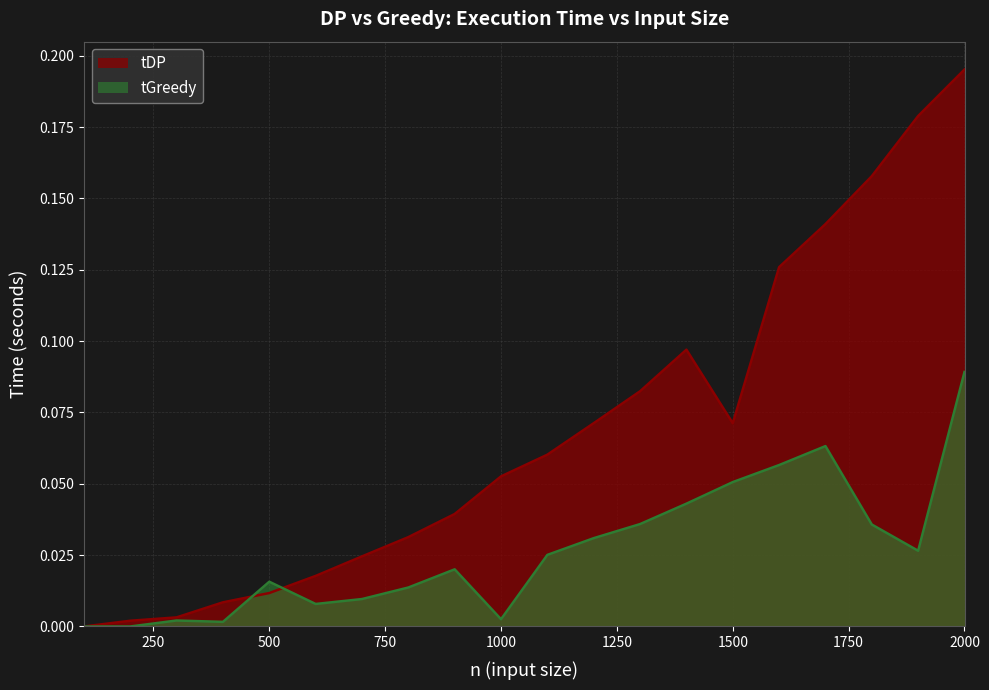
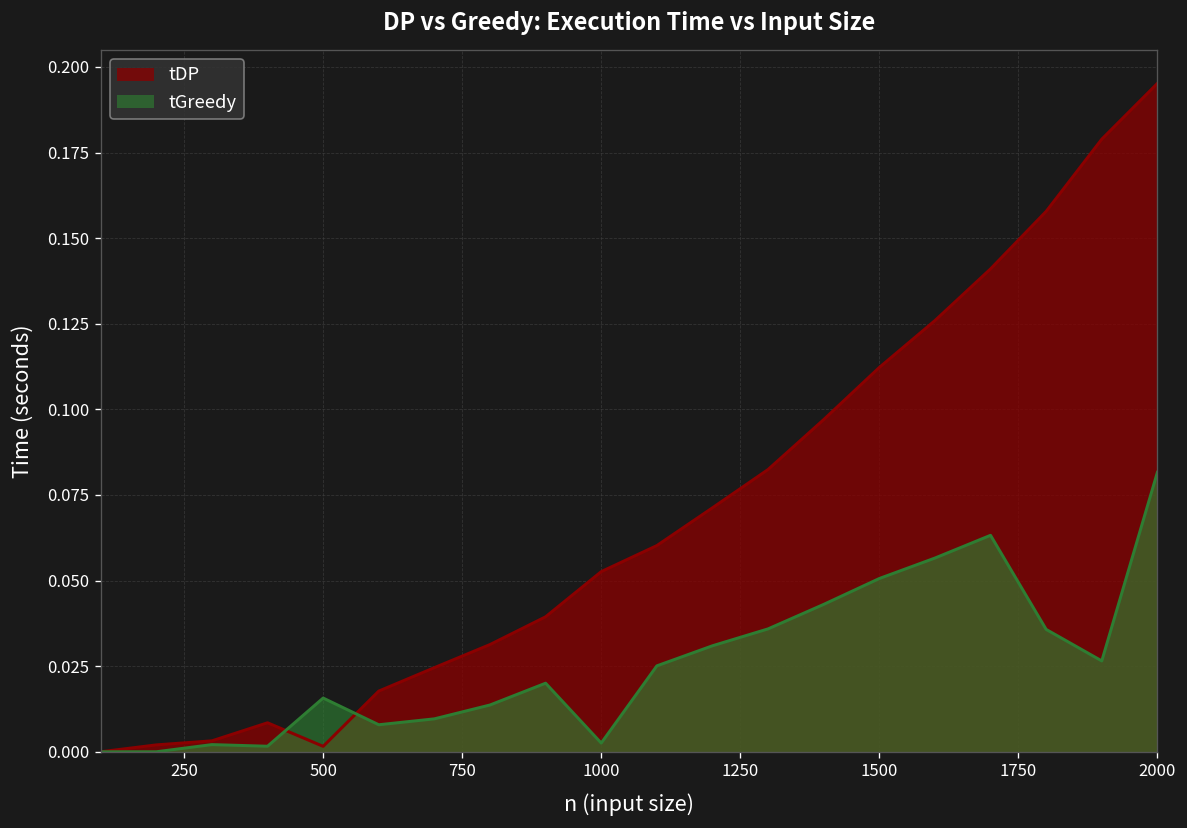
  {
    "tDP": {
-     "500": 0.012,
+     "500": 0.002,
      "1000": 0.053,
-     "1500": 0.071,
+     "1500": 0.112,
      "2000": 0.195
    },
    "tGreedy": {
      "500": 0.016,
      "1000": 0.003,
      "1500": 0.051,
-     "2000": 0.089
+     "2000": 0.082
    }
  }
